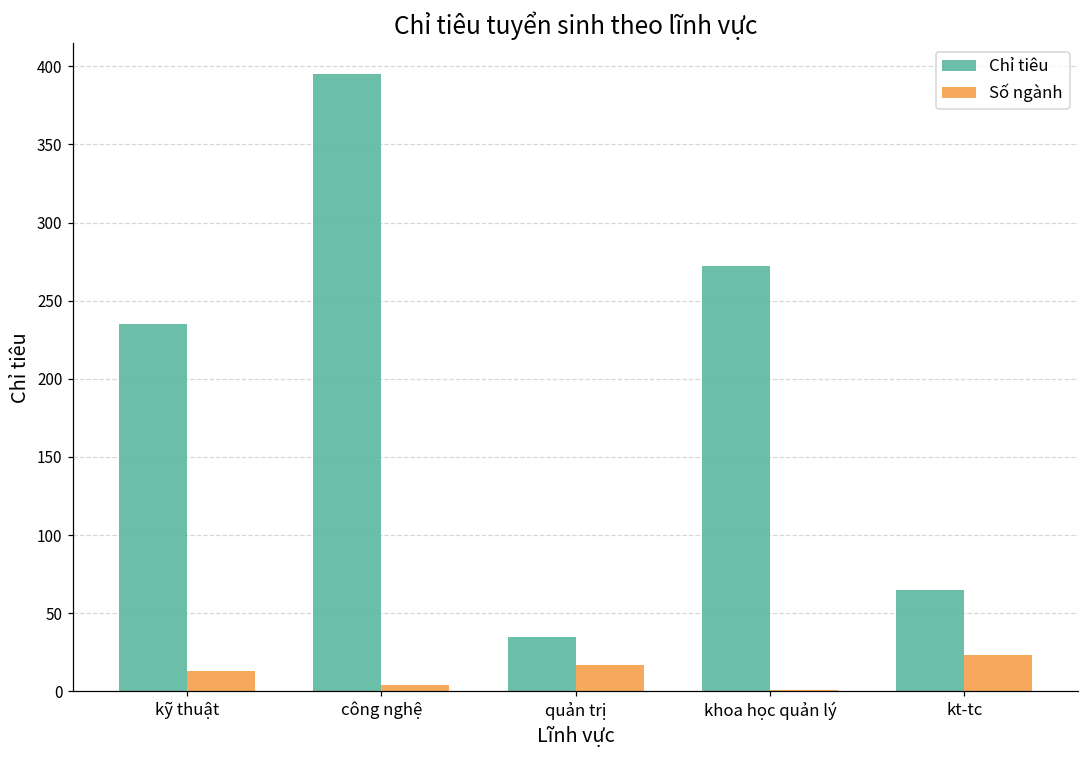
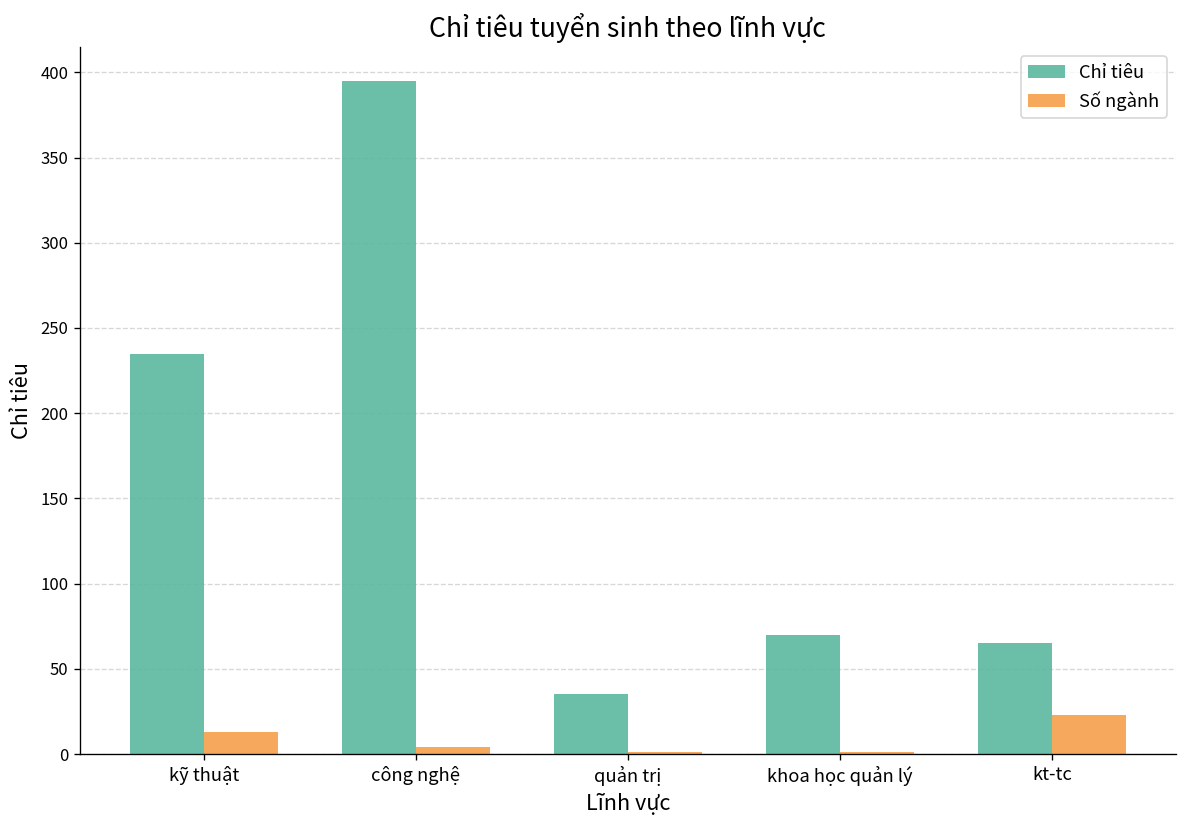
  {
    "Chỉ tiêu": {
      "kỹ thuật": 235,
      "công nghệ": 395,
      "quản trị": 35,
-     "khoa học quản lý": 272,
+     "khoa học quản lý": 70,
      "kt-tc": 65
    },
    "Số ngành": {
      "kỹ thuật": 13,
      "công nghệ": 4,
-     "quản trị": 17,
+     "quản trị": 1,
      "kt-tc": 23
    }
  }
